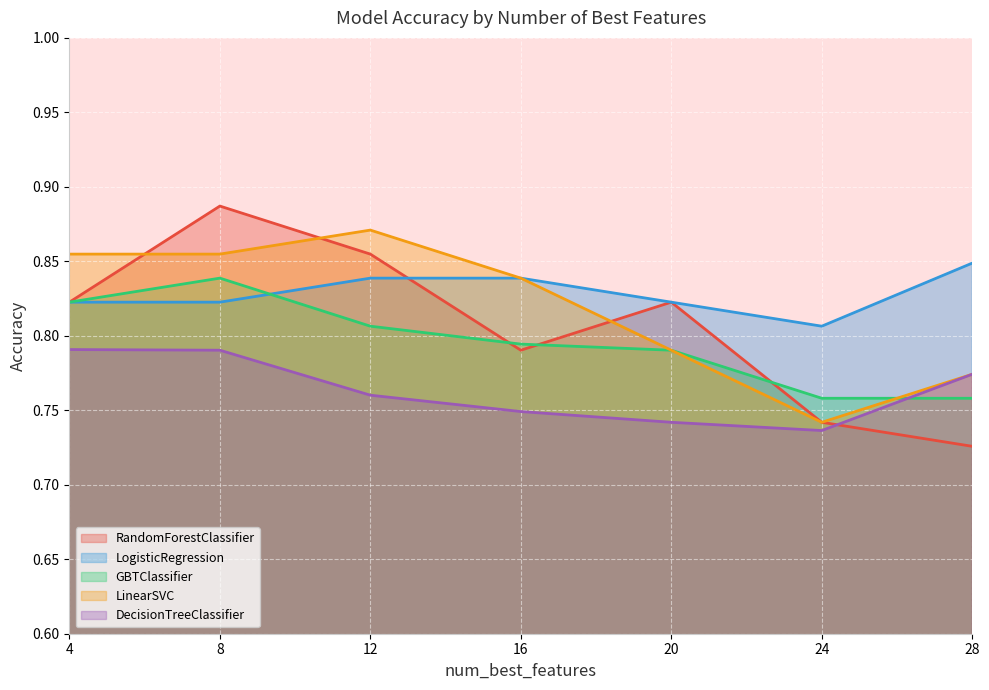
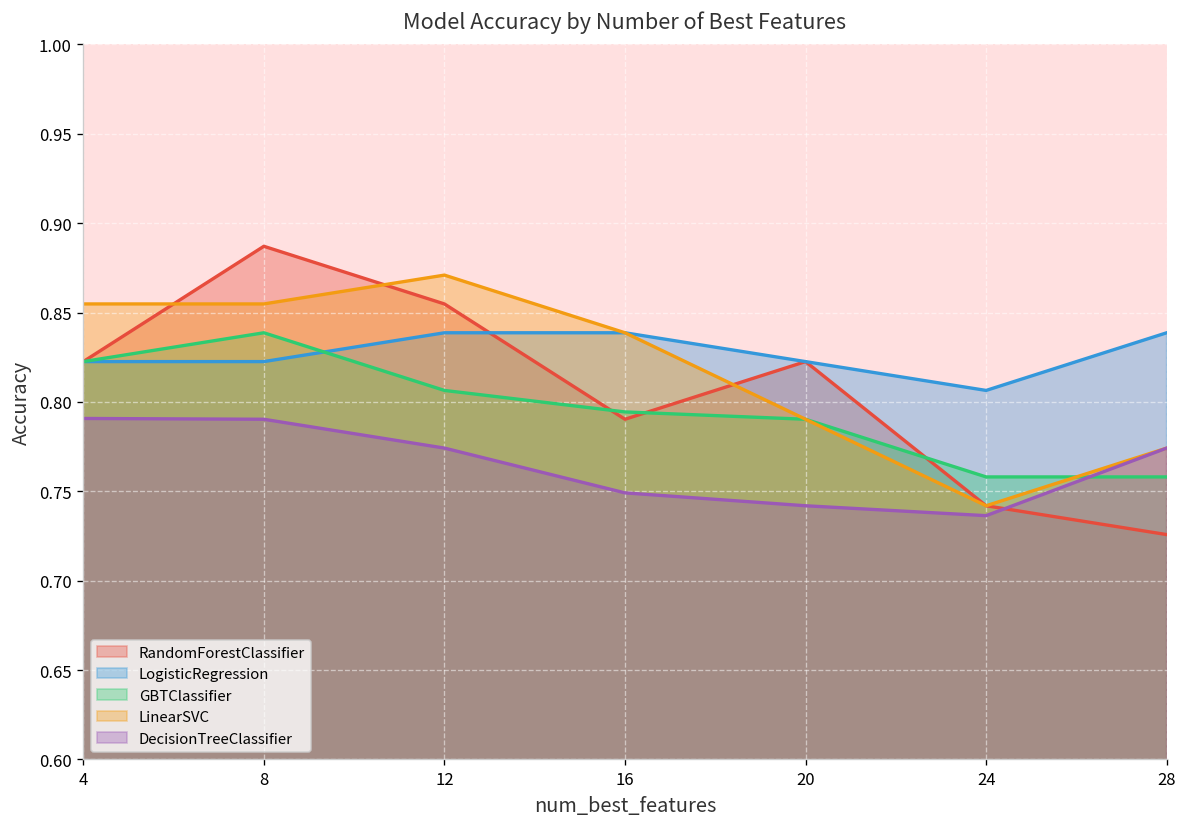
  {
    "LogisticRegression": {
      "8": 0.823,
      "12": 0.839,
      "24": 0.806,
-     "28": 0.849
+     "28": 0.839
    },
    "GBTClassifier": {
      "8": 0.839,
      "12": 0.806,
      "16": 0.794,
      "24": 0.758,
      "28": 0.758
    },
    "DecisionTreeClassifier": {
      "4": 0.791,
      "8": 0.790,
-     "12": 0.760,
+     "12": 0.774,
      "16": 0.749,
      "20": 0.742,
      "24": 0.736
    }
  }
